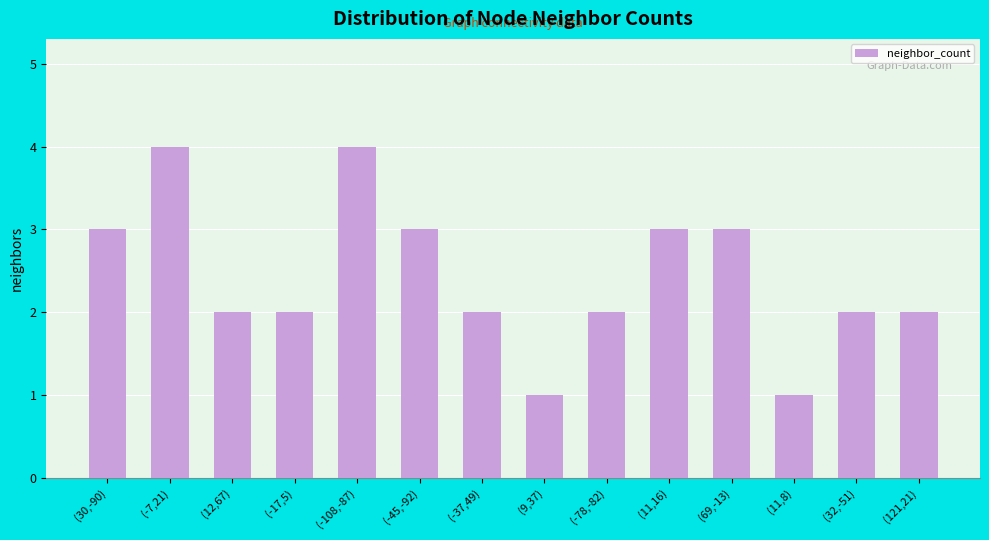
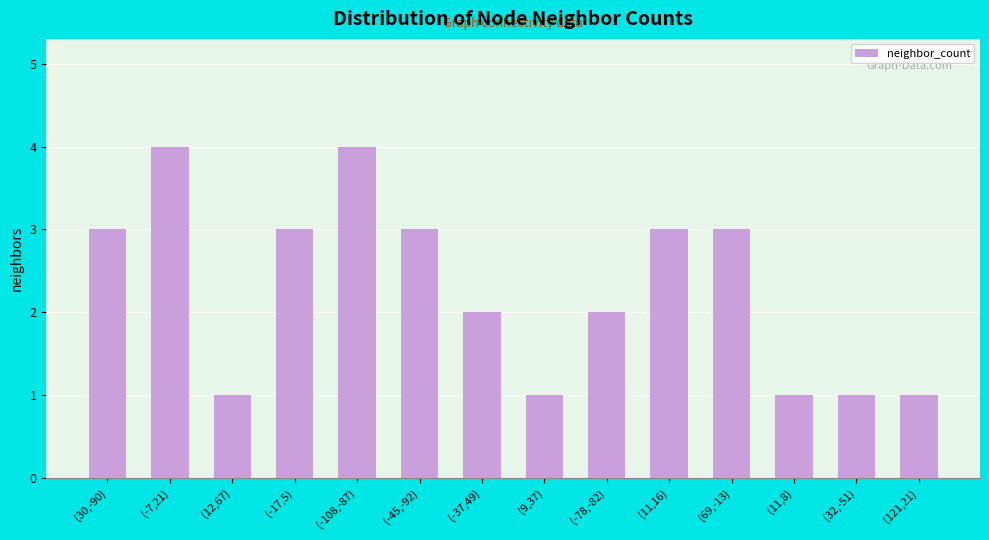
  {
    "(30,-90)": 3,
    "(-7,21)": 4,
-   "(12,67)": 2,
-   "(-17,5)": 2,
+   "(12,67)": 1,
+   "(-17,5)": 3,
    "(-108,-87)": 4,
    "(-45,-92)": 3,
    "(-37,49)": 2,
    "(9,37)": 1,
    "(-78,-82)": 2,
    "(11,16)": 3,
    "(69,-13)": 3,
    "(11,8)": 1,
-   "(32,-51)": 2,
-   "(121,21)": 2
+   "(32,-51)": 1,
+   "(121,21)": 1
  }
